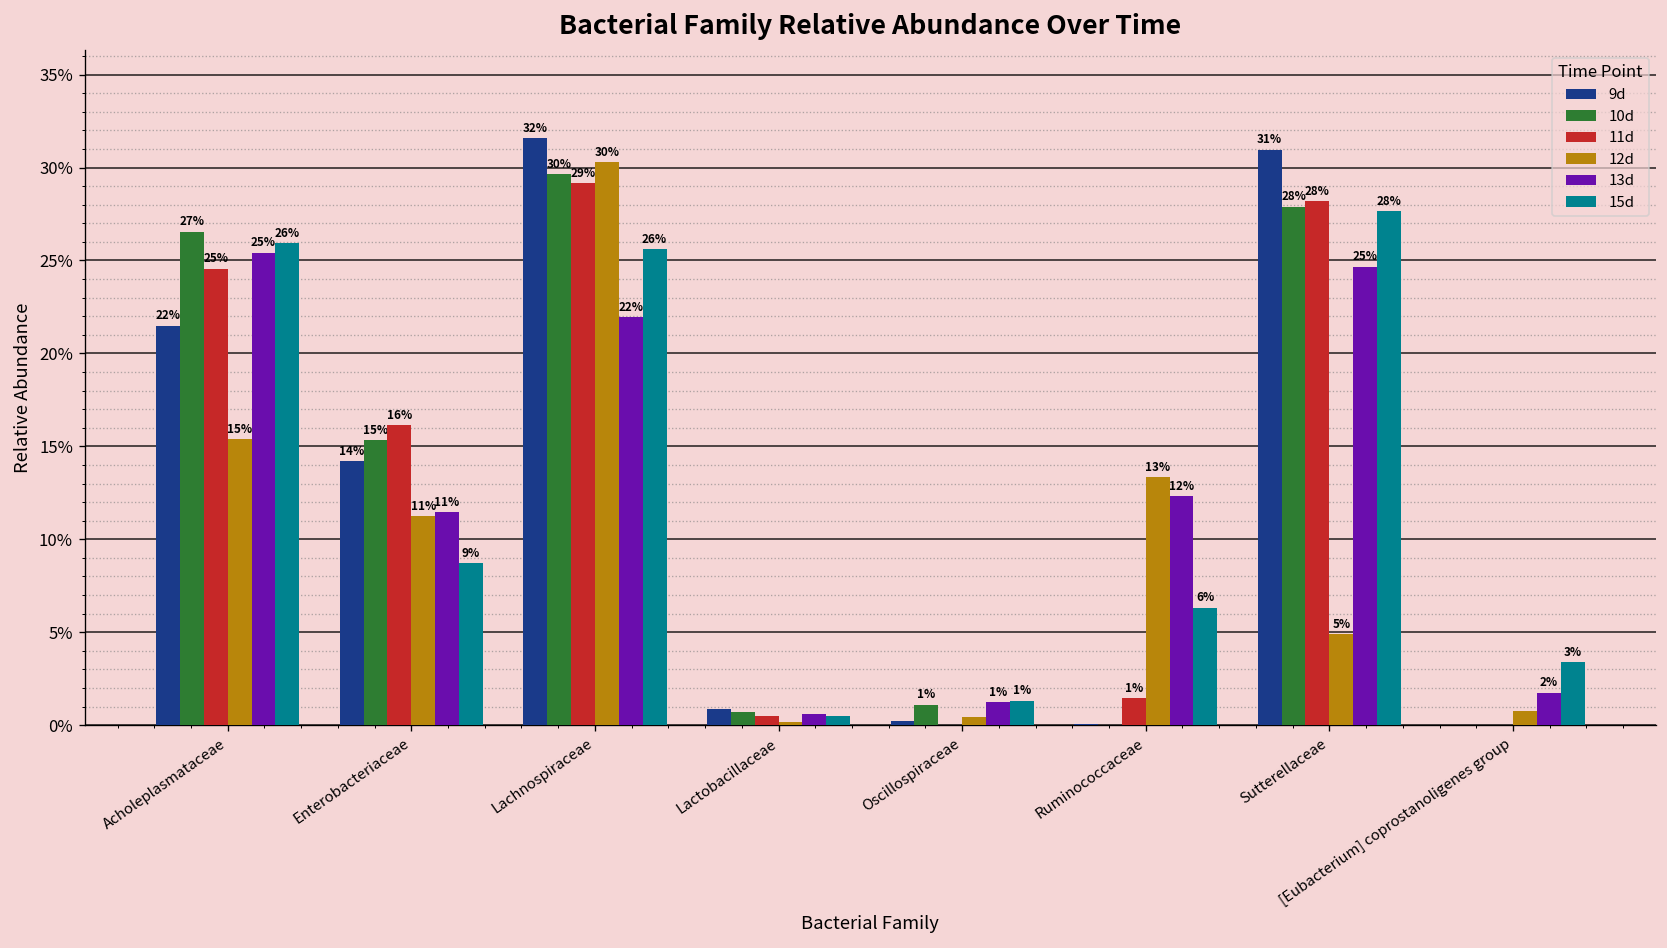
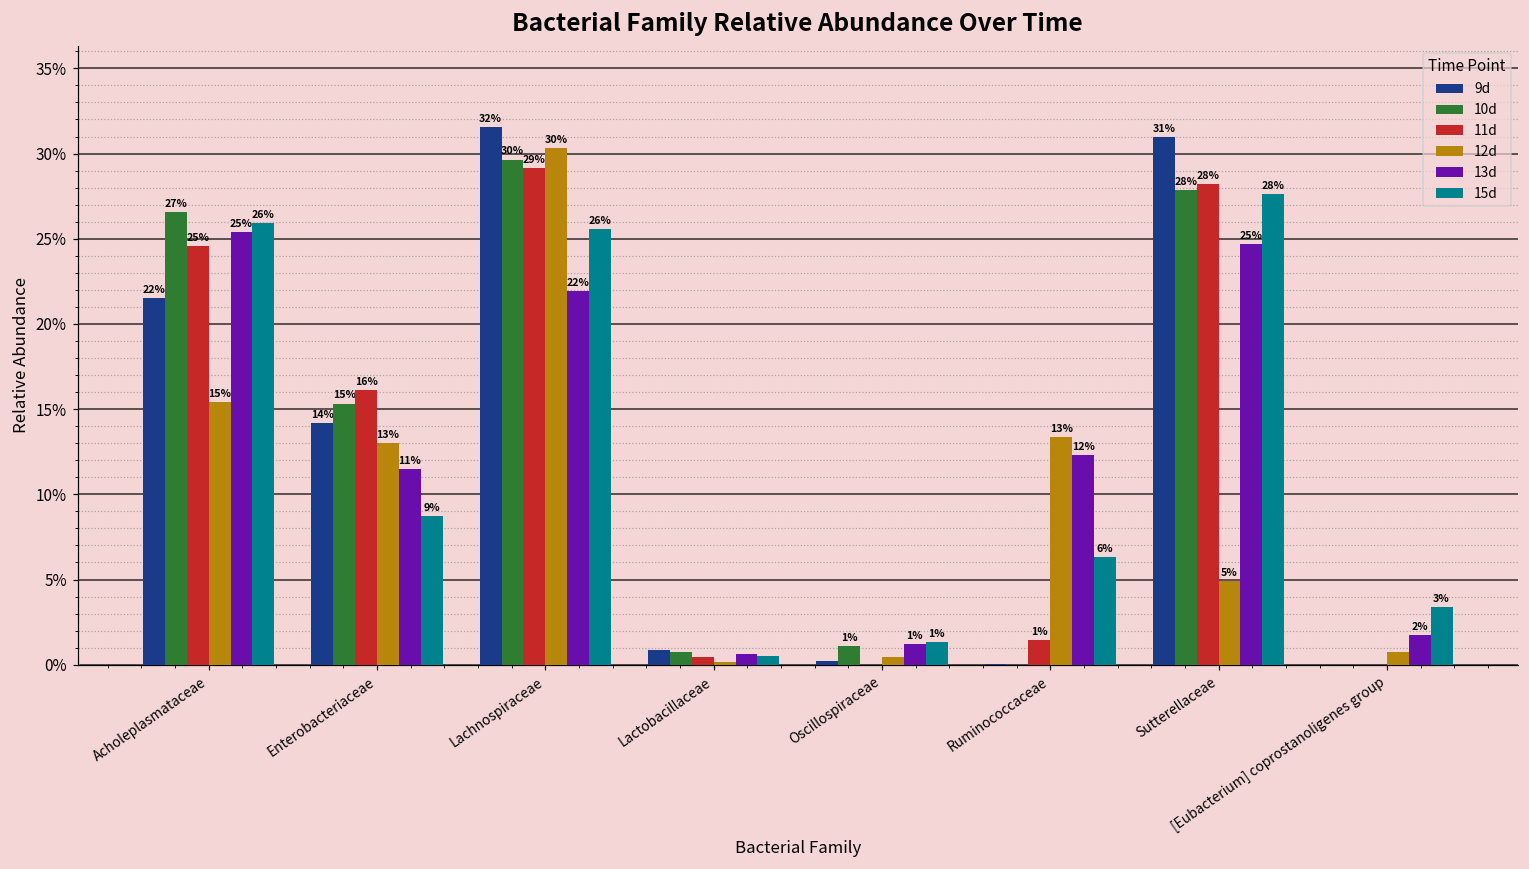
  {
    "9d": {
      "Acholeplasmataceae": "22%",
      "Enterobacteriaceae": "14%",
      "Lachnospiraceae": "32%",
      "Sutterellaceae": "31%"
    },
    "10d": {
      "Acholeplasmataceae": "27%",
      "Enterobacteriaceae": "15%",
      "Lachnospiraceae": "30%",
      "Oscillospiraceae": "1%",
      "Sutterellaceae": "28%"
    },
    "11d": {
      "Acholeplasmataceae": "25%",
      "Enterobacteriaceae": "16%",
      "Lachnospiraceae": "29%",
      "Ruminococcaceae": "1%",
      "Sutterellaceae": "28%"
    },
    "12d": {
      "Acholeplasmataceae": "15%",
-     "Enterobacteriaceae": "11%",
+     "Enterobacteriaceae": "13%",
      "Lachnospiraceae": "30%",
      "Ruminococcaceae": "13%",
      "Sutterellaceae": "5%"
    },
    "13d": {
      "Acholeplasmataceae": "25%",
      "Enterobacteriaceae": "11%",
      "Lachnospiraceae": "22%",
      "Oscillospiraceae": "1%",
      "Ruminococcaceae": "12%",
      "Sutterellaceae": "25%",
      "[Eubacterium] coprostanoligenes group": "2%"
    },
    "15d": {
      "Acholeplasmataceae": "26%",
      "Enterobacteriaceae": "9%",
      "Lachnospiraceae": "26%",
      "Oscillospiraceae": "1%",
      "Ruminococcaceae": "6%",
      "Sutterellaceae": "28%",
      "[Eubacterium] coprostanoligenes group": "3%"
    }
  }
